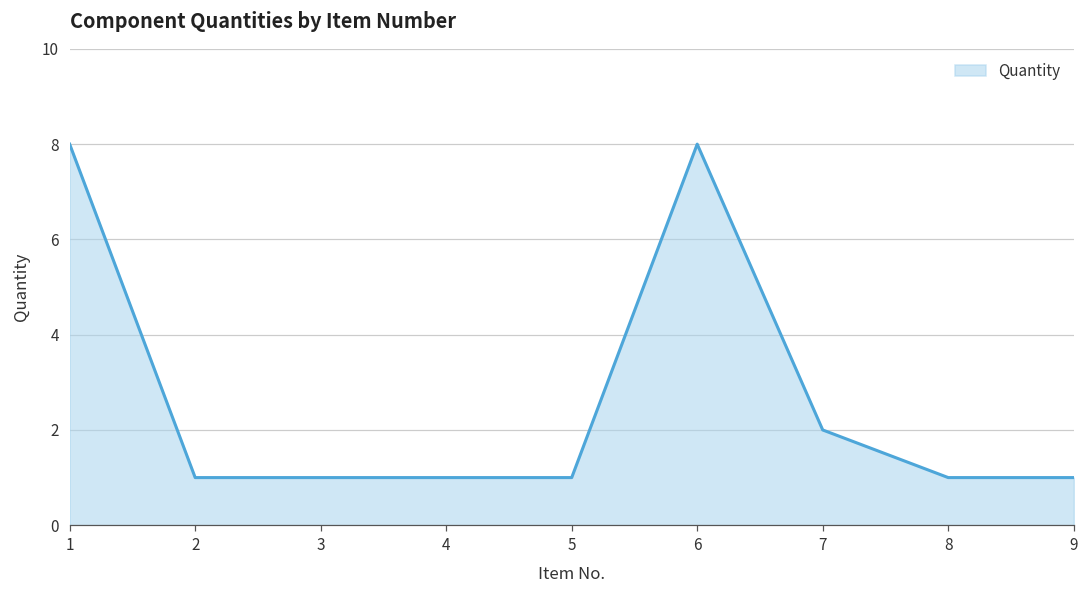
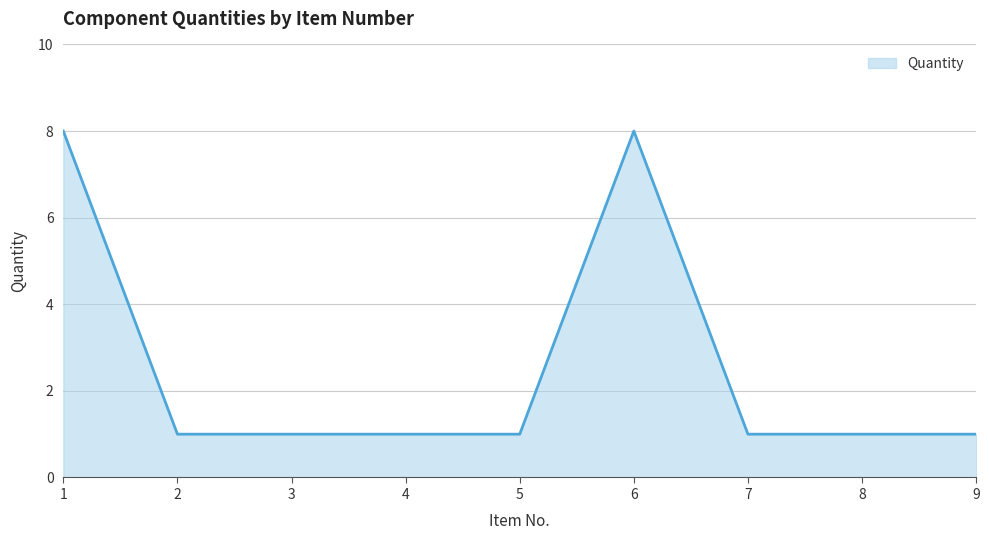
  {
    "1": 8,
    "2": 1,
    "3": 1,
    "4": 1,
    "5": 1,
    "6": 8,
-   "7": 2,
+   "7": 1,
    "8": 1,
    "9": 1
  }
